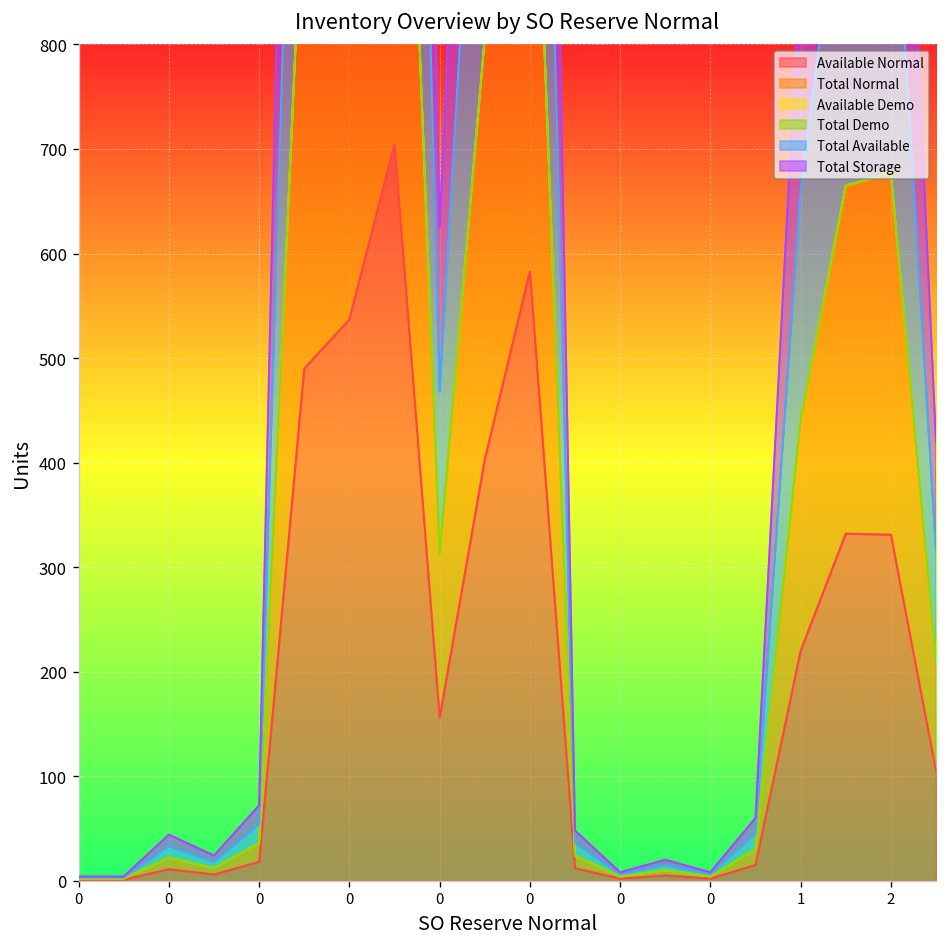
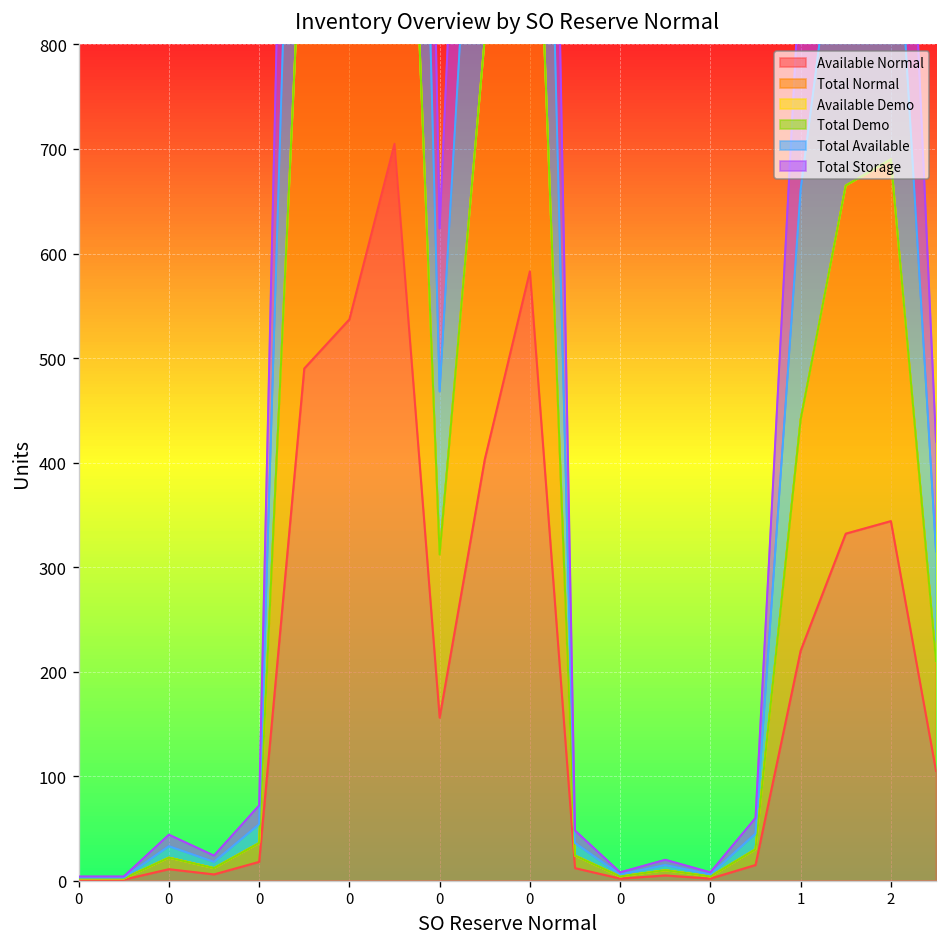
  {
    "Available Normal": {
-     "2": 330
+     "2": 340
    }
  }
